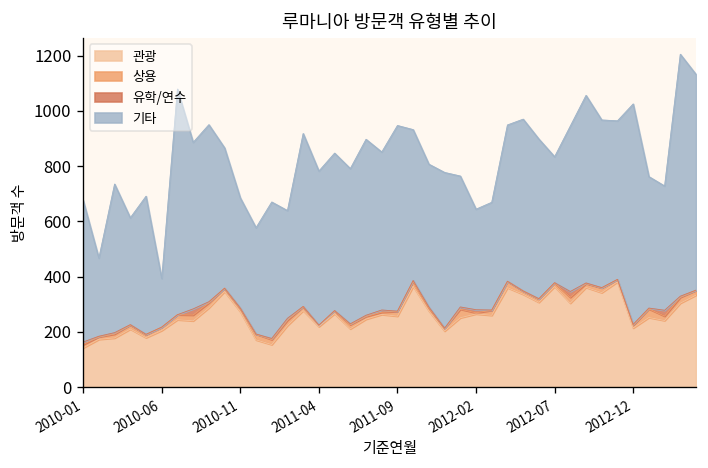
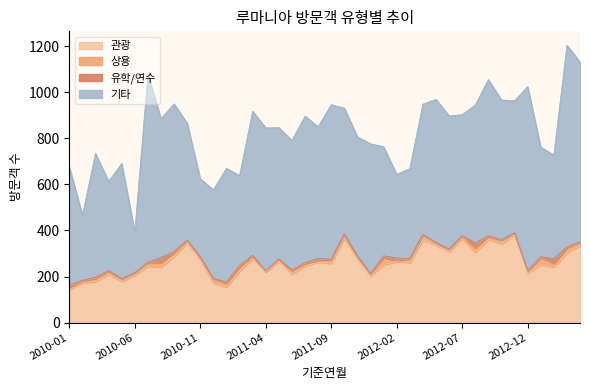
  {
    "관광": {
      "2010-01": 140,
      "2010-06": 210,
      "2010-11": 270,
      "2011-09": 260,
      "2012-07": 360
    },
    "기타": {
      "2010-01": 510,
      "2010-06": 180,
-     "2010-11": 400,
-     "2011-04": 560,
+     "2010-11": 340,
+     "2011-04": 620,
      "2011-09": 670,
      "2012-02": 360,
-     "2012-07": 460,
+     "2012-07": 530,
      "2012-12": 800
    }
  }
